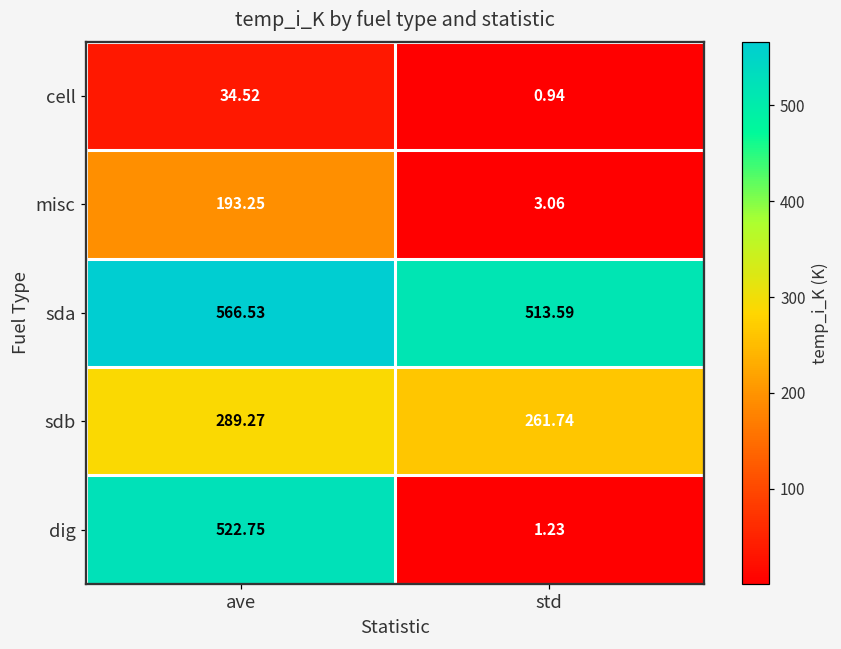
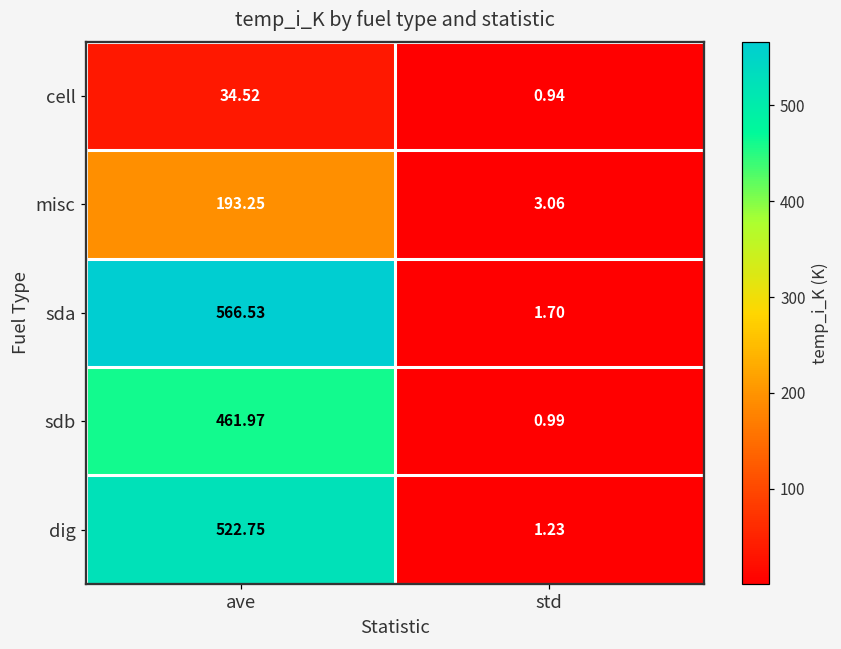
  {
    "cell": {
      "ave": 34.52,
      "std": 0.94
    },
    "misc": {
      "ave": 193.25,
      "std": 3.06
    },
    "sda": {
      "ave": 566.53,
-     "std": 513.59
+     "std": 1.70
    },
    "sdb": {
-     "ave": 289.27,
-     "std": 261.74
+     "ave": 461.97,
+     "std": 0.99
    },
    "dig": {
      "ave": 522.75,
      "std": 1.23
    }
  }
